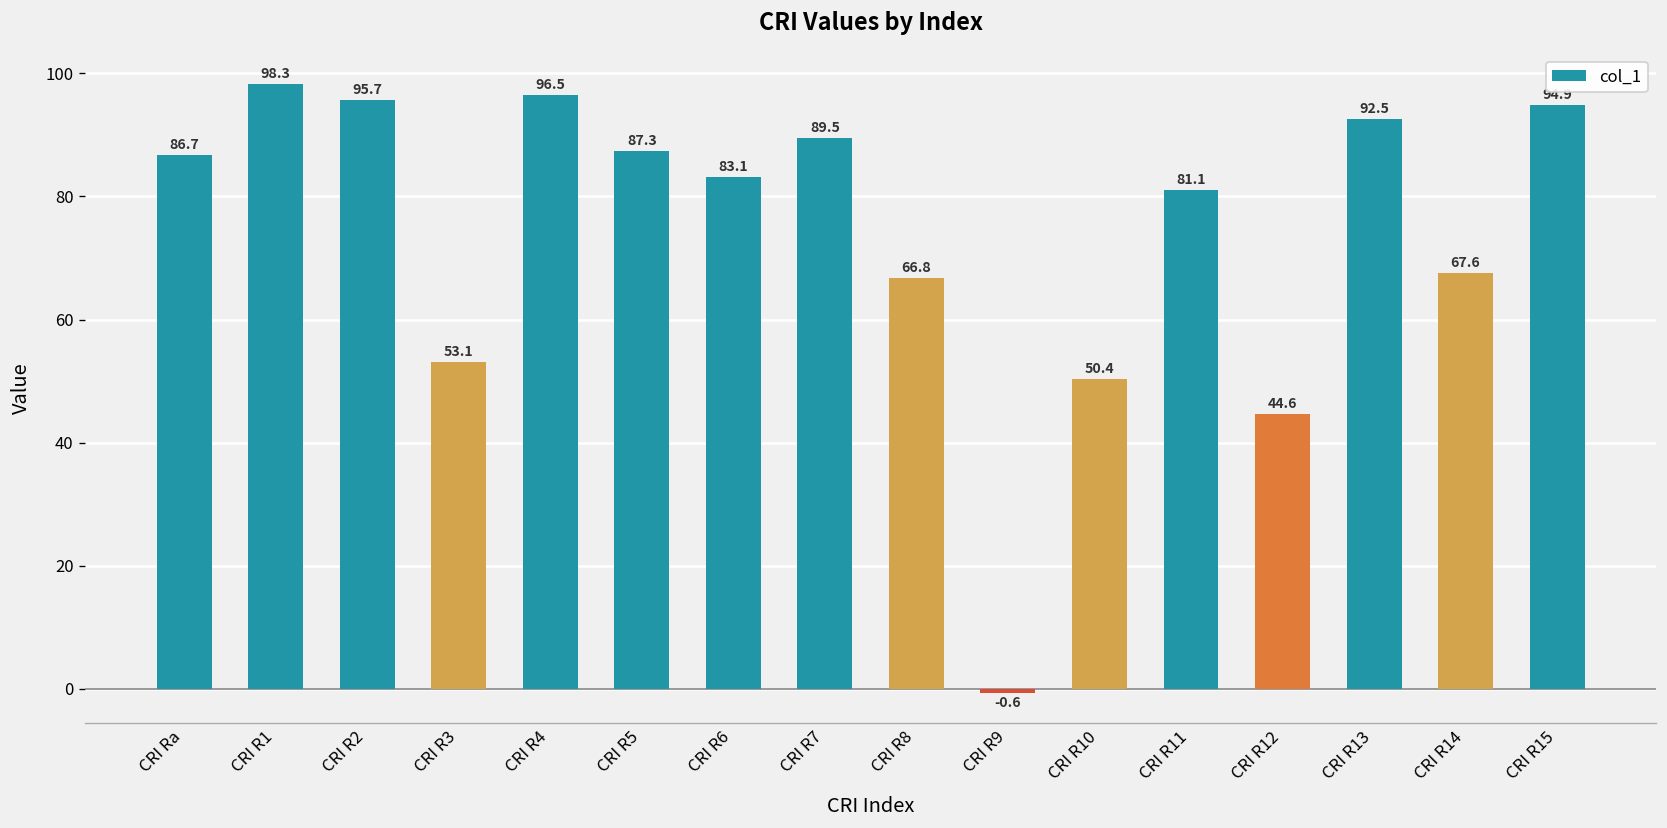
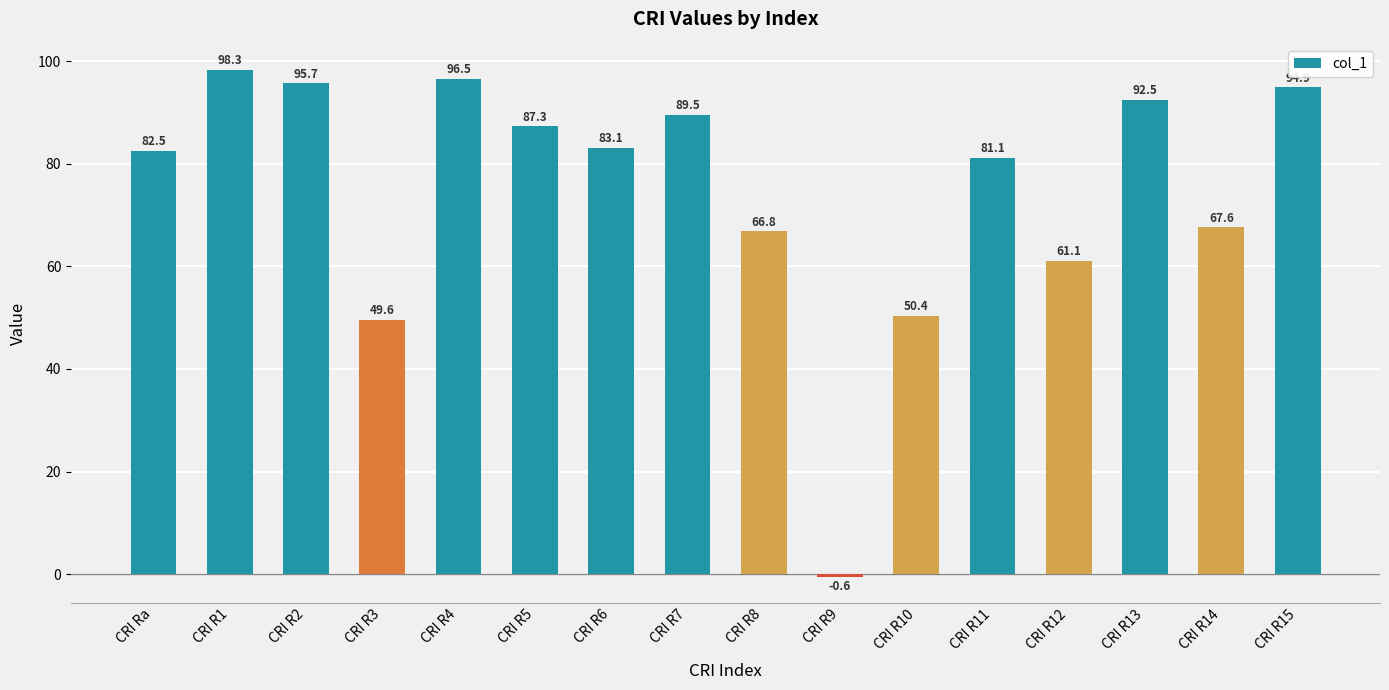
  {
-   "CRI Ra": 86.7,
+   "CRI Ra": 82.5,
    "CRI R1": 98.3,
    "CRI R2": 95.7,
-   "CRI R3": 53.1,
+   "CRI R3": 49.6,
    "CRI R4": 96.5,
    "CRI R5": 87.3,
    "CRI R6": 83.1,
    "CRI R7": 89.5,
    "CRI R8": 66.8,
    "CRI R9": -0.6,
    "CRI R10": 50.4,
    "CRI R11": 81.1,
-   "CRI R12": 44.6,
+   "CRI R12": 61.1,
    "CRI R13": 92.5,
    "CRI R14": 67.6
  }
